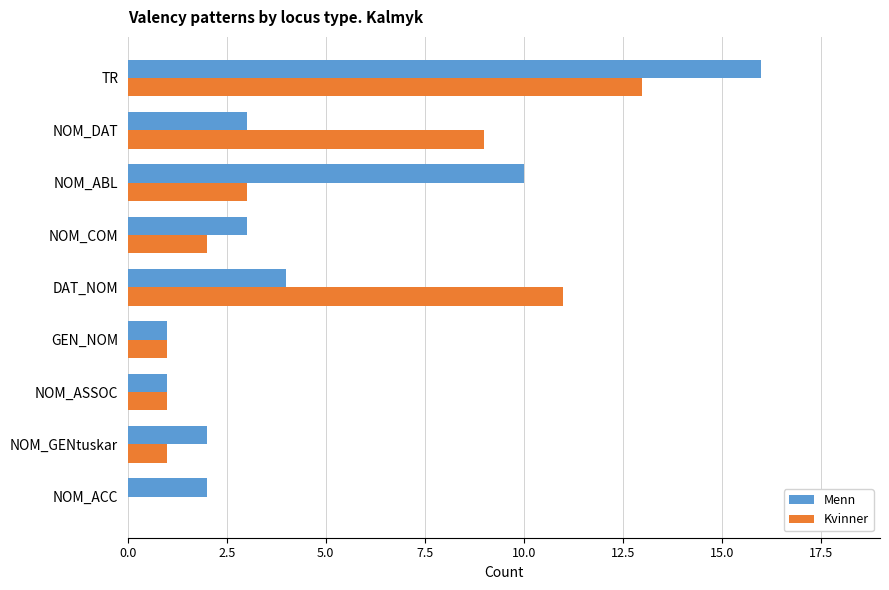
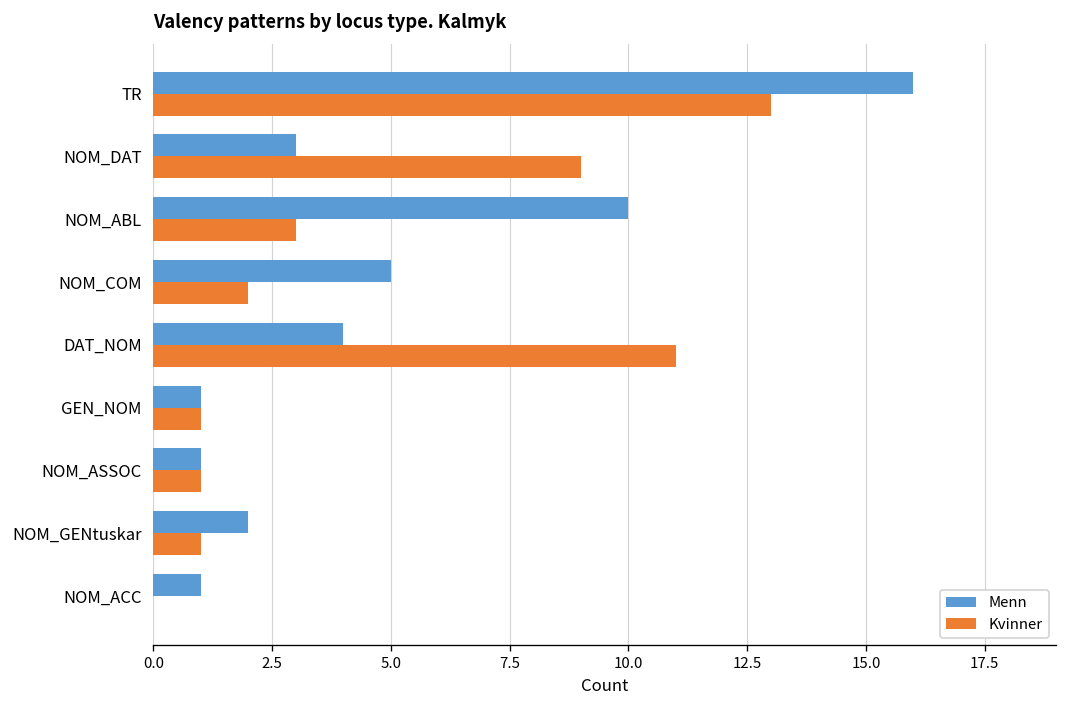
  {
    "Menn": {
      "TR": 16,
      "NOM_DAT": 3,
      "NOM_ABL": 10,
-     "NOM_COM": 3,
+     "NOM_COM": 5,
      "DAT_NOM": 4,
      "GEN_NOM": 1,
      "NOM_ASSOC": 1,
      "NOM_GENtuskar": 2,
-     "NOM_ACC": 2
+     "NOM_ACC": 1
    },
    "Kvinner": {
      "TR": 13,
      "NOM_DAT": 9,
      "NOM_ABL": 3,
      "NOM_COM": 2,
      "DAT_NOM": 11,
      "GEN_NOM": 1,
      "NOM_ASSOC": 1,
      "NOM_GENtuskar": 1,
      "NOM_ACC": 0
    }
  }
